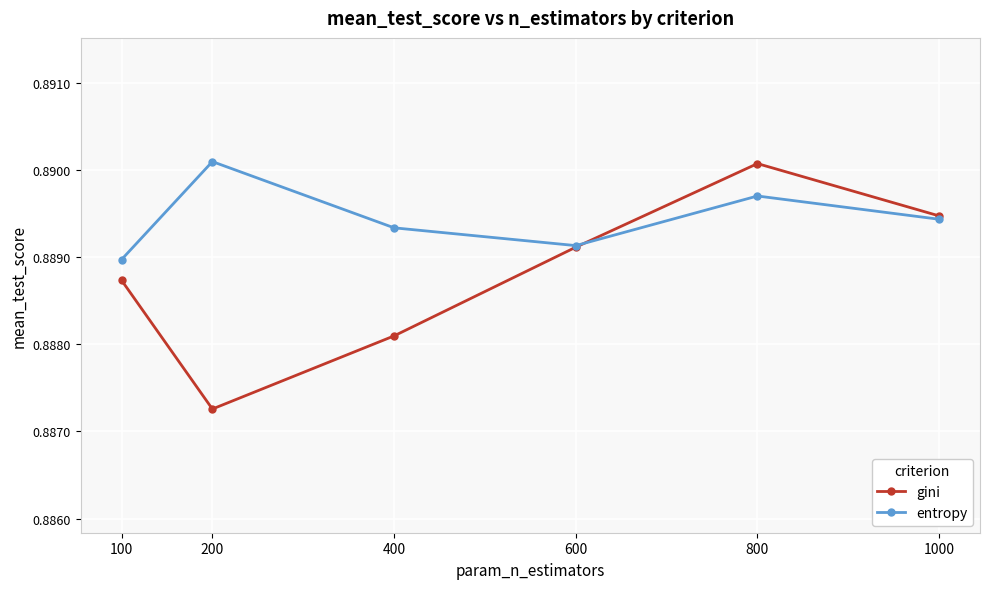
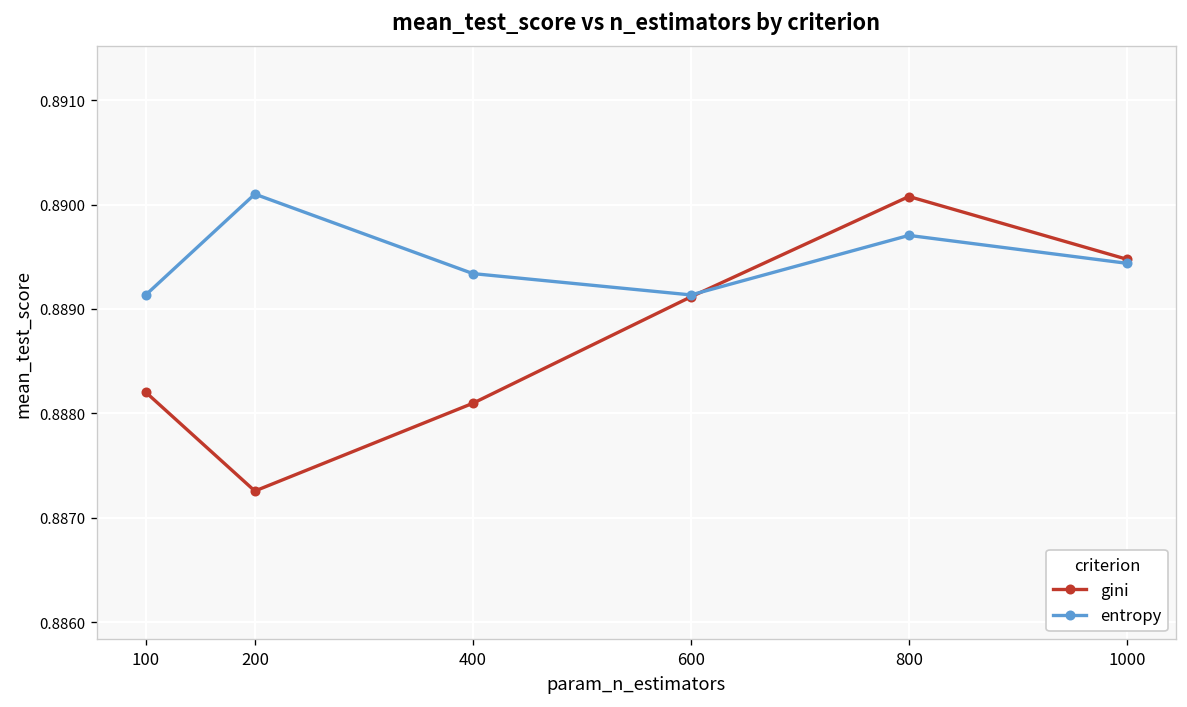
  {
    "gini": {
-     "100": 0.8887,
+     "100": 0.8882,
      "200": 0.8873,
      "400": 0.8881,
      "800": 0.8901,
      "1000": 0.8895
    },
    "entropy": {
-     "100": 0.8890,
+     "100": 0.8891,
      "200": 0.8901,
      "400": 0.8893,
      "800": 0.8897,
      "1000": 0.8894
    }
  }
